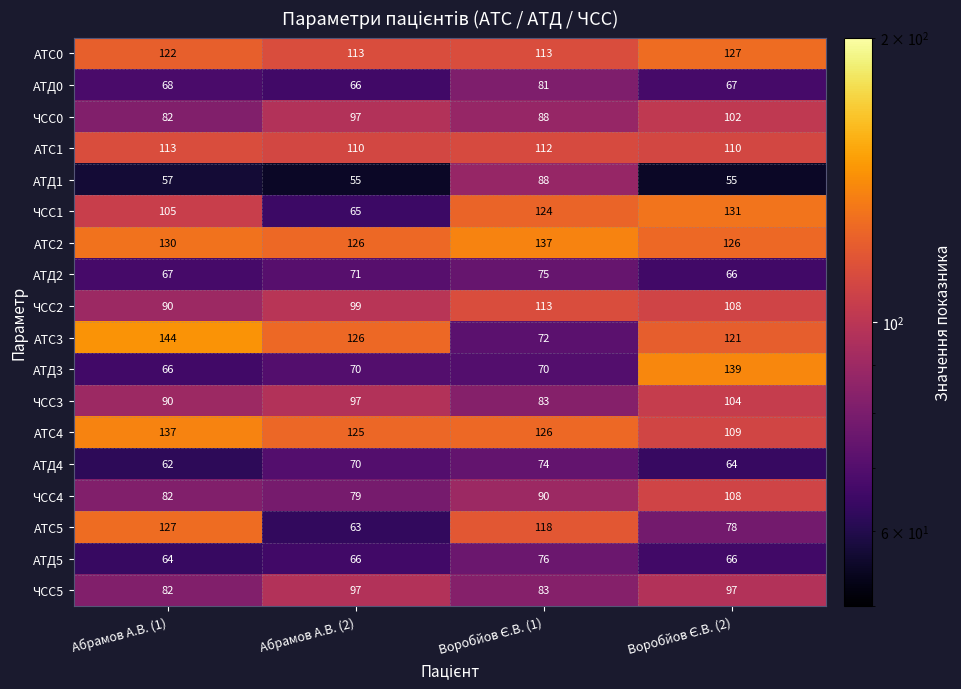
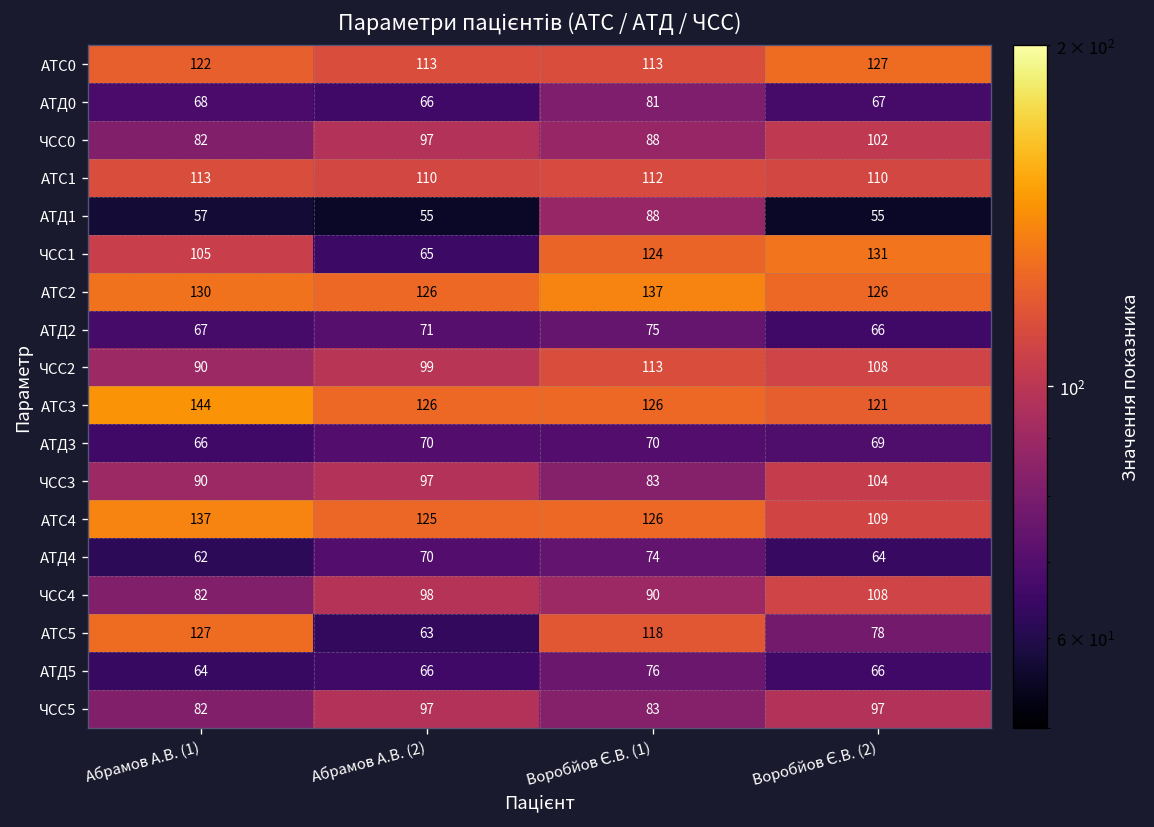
  {
    "АТС0": {
      "Абрамов А.В. (1)": 122,
      "Абрамов А.В. (2)": 113,
      "Воробйов Є.В. (1)": 113,
      "Воробйов Є.В. (2)": 127
    },
    "АТД0": {
      "Абрамов А.В. (1)": 68,
      "Абрамов А.В. (2)": 66,
      "Воробйов Є.В. (1)": 81,
      "Воробйов Є.В. (2)": 67
    },
    "ЧСС0": {
      "Абрамов А.В. (1)": 82,
      "Абрамов А.В. (2)": 97,
      "Воробйов Є.В. (1)": 88,
      "Воробйов Є.В. (2)": 102
    },
    "АТС1": {
      "Абрамов А.В. (1)": 113,
      "Абрамов А.В. (2)": 110,
      "Воробйов Є.В. (1)": 112,
      "Воробйов Є.В. (2)": 110
    },
    "АТД1": {
      "Абрамов А.В. (1)": 57,
      "Абрамов А.В. (2)": 55,
      "Воробйов Є.В. (1)": 88,
      "Воробйов Є.В. (2)": 55
    },
    "ЧСС1": {
      "Абрамов А.В. (1)": 105,
      "Абрамов А.В. (2)": 65,
      "Воробйов Є.В. (1)": 124,
      "Воробйов Є.В. (2)": 131
    },
    "АТС2": {
      "Абрамов А.В. (1)": 130,
      "Абрамов А.В. (2)": 126,
      "Воробйов Є.В. (1)": 137,
      "Воробйов Є.В. (2)": 126
    },
    "АТД2": {
      "Абрамов А.В. (1)": 67,
      "Абрамов А.В. (2)": 71,
      "Воробйов Є.В. (1)": 75,
      "Воробйов Є.В. (2)": 66
    },
    "ЧСС2": {
      "Абрамов А.В. (1)": 90,
      "Абрамов А.В. (2)": 99,
      "Воробйов Є.В. (1)": 113,
      "Воробйов Є.В. (2)": 108
    },
    "АТС3": {
      "Абрамов А.В. (1)": 144,
      "Абрамов А.В. (2)": 126,
-     "Воробйов Є.В. (1)": 72,
+     "Воробйов Є.В. (1)": 126,
      "Воробйов Є.В. (2)": 121
    },
    "АТД3": {
      "Абрамов А.В. (1)": 66,
      "Абрамов А.В. (2)": 70,
      "Воробйов Є.В. (1)": 70,
-     "Воробйов Є.В. (2)": 139
+     "Воробйов Є.В. (2)": 69
    },
    "ЧСС3": {
      "Абрамов А.В. (1)": 90,
      "Абрамов А.В. (2)": 97,
      "Воробйов Є.В. (1)": 83,
      "Воробйов Є.В. (2)": 104
    },
    "АТС4": {
      "Абрамов А.В. (1)": 137,
      "Абрамов А.В. (2)": 125,
      "Воробйов Є.В. (1)": 126,
      "Воробйов Є.В. (2)": 109
    },
    "АТД4": {
      "Абрамов А.В. (1)": 62,
      "Абрамов А.В. (2)": 70,
      "Воробйов Є.В. (1)": 74,
      "Воробйов Є.В. (2)": 64
    },
    "ЧСС4": {
      "Абрамов А.В. (1)": 82,
-     "Абрамов А.В. (2)": 79,
+     "Абрамов А.В. (2)": 98,
      "Воробйов Є.В. (1)": 90,
      "Воробйов Є.В. (2)": 108
    },
    "АТС5": {
      "Абрамов А.В. (1)": 127,
      "Абрамов А.В. (2)": 63,
      "Воробйов Є.В. (1)": 118,
      "Воробйов Є.В. (2)": 78
    },
    "АТД5": {
      "Абрамов А.В. (1)": 64,
      "Абрамов А.В. (2)": 66,
      "Воробйов Є.В. (1)": 76,
      "Воробйов Є.В. (2)": 66
    },
    "ЧСС5": {
      "Абрамов А.В. (1)": 82,
      "Абрамов А.В. (2)": 97,
      "Воробйов Є.В. (1)": 83,
      "Воробйов Є.В. (2)": 97
    }
  }
